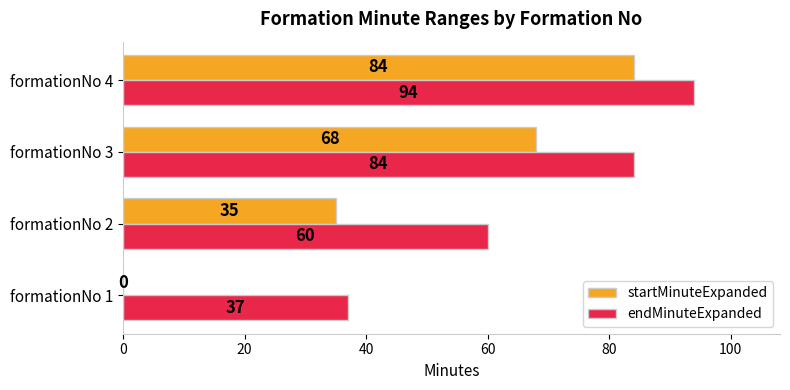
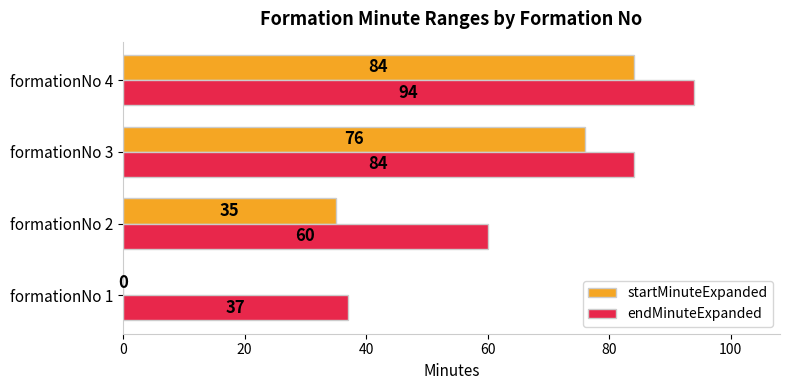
  {
    "startMinuteExpanded": {
      "formationNo 4": 84,
-     "formationNo 3": 68,
+     "formationNo 3": 76,
      "formationNo 2": 35,
      "formationNo 1": 0
    },
    "endMinuteExpanded": {
      "formationNo 4": 94,
      "formationNo 3": 84,
      "formationNo 2": 60,
      "formationNo 1": 37
    }
  }
